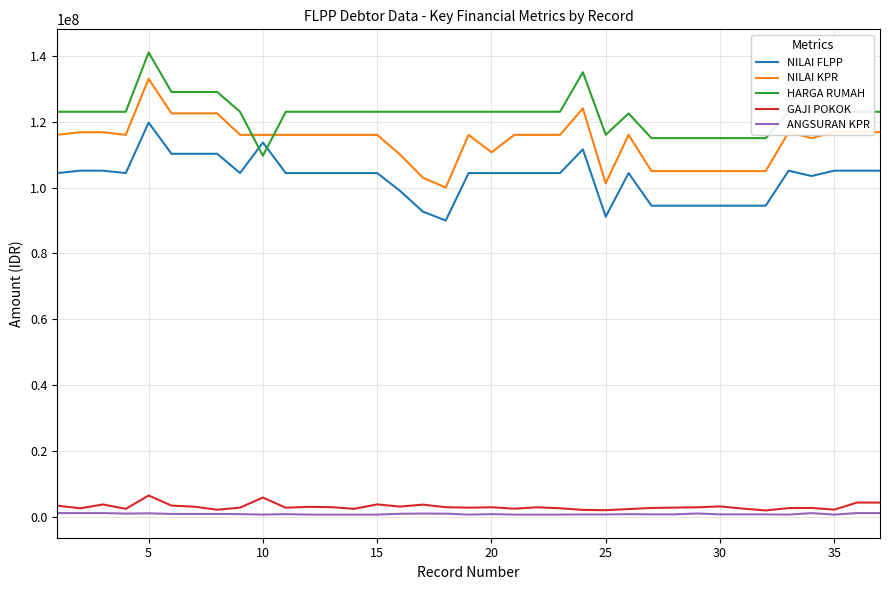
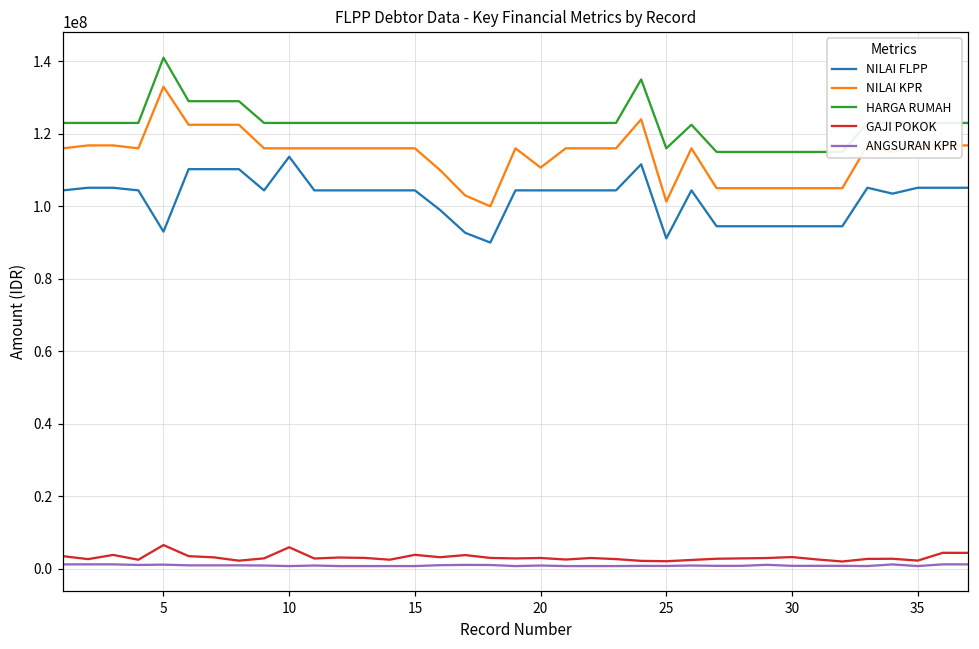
  {
    "NILAI FLPP": {
-     "5": 120000000,
+     "5": 93000000,
      "10": 114000000,
      "15": 104000000,
      "20": 104000000,
      "25": 91000000,
      "30": 95000000,
      "35": 105000000
    },
    "NILAI KPR": {
      "5": 133000000,
      "10": 116000000,
      "15": 116000000,
      "20": 111000000,
      "25": 101000000,
      "30": 105000000
    },
    "HARGA RUMAH": {
      "5": 141000000,
-     "10": 110000000,
+     "10": 123000000,
      "15": 123000000,
      "20": 123000000,
      "25": 116000000,
      "30": 115000000
    },
    "GAJI POKOK": {
      "5": 7000000,
      "10": 6000000,
      "15": 4000000,
      "20": 3000000,
      "25": 2000000,
      "30": 3000000,
      "35": 2000000
    },
    "ANGSURAN KPR": {
      "5": 1000000,
      "10": 1000000,
      "15": 1000000,
      "20": 1000000,
      "25": 1000000,
      "30": 1000000,
      "35": 1000000
    }
  }
